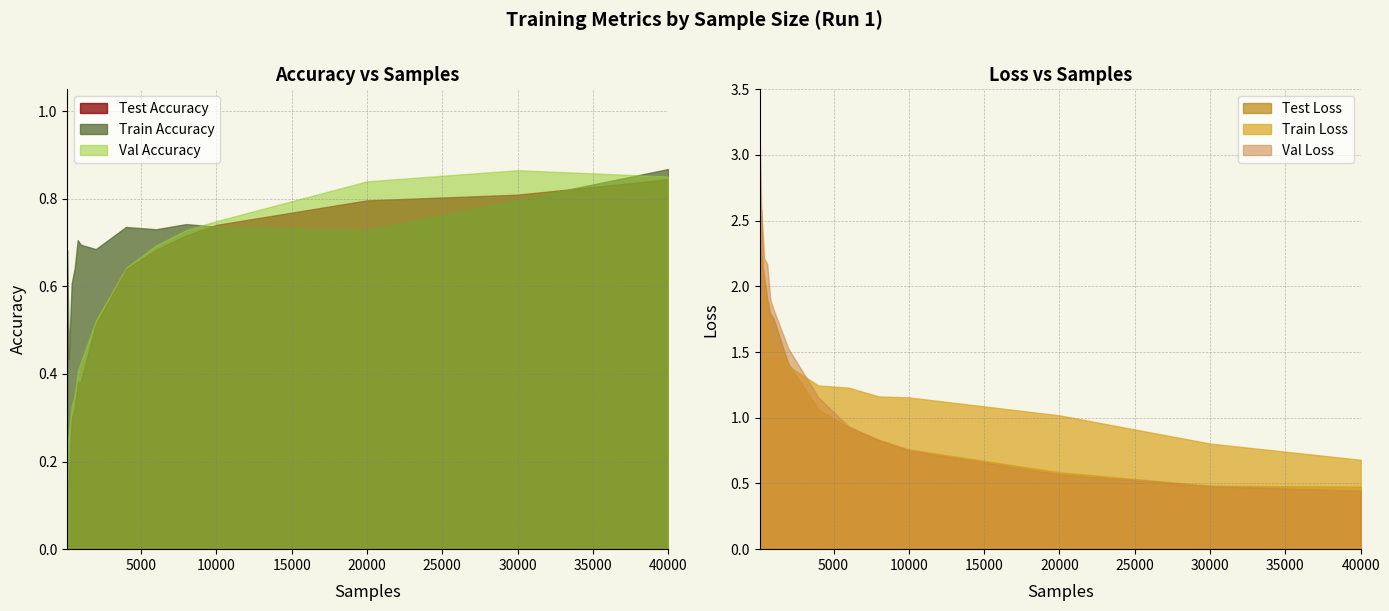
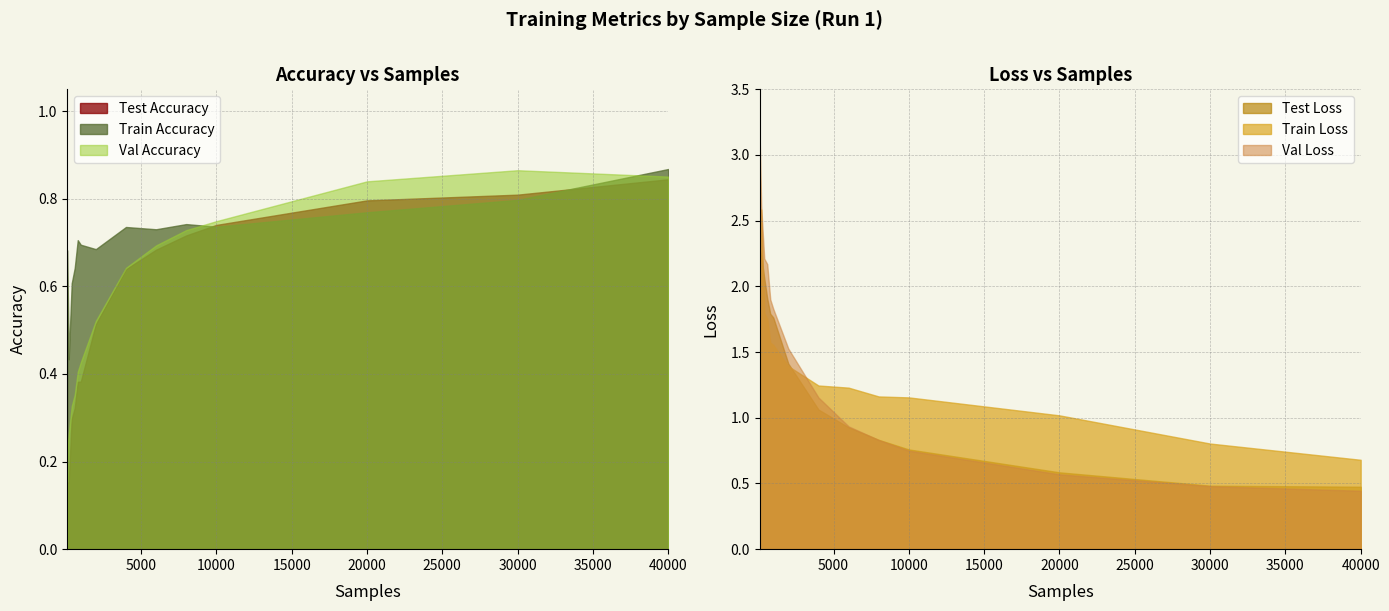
  {
    "Accuracy vs Samples": {
      "Test Accuracy": {
        "20000": 0.80,
        "30000": 0.81,
        "40000": 0.84
      },
      "Train Accuracy": {
-       "20000": 0.73,
+       "20000": 0.77,
        "30000": 0.80,
        "40000": 0.87
      },
      "Val Accuracy": {
        "10000": 0.75,
        "20000": 0.84,
        "30000": 0.87,
        "40000": 0.85
      }
    }
  }
